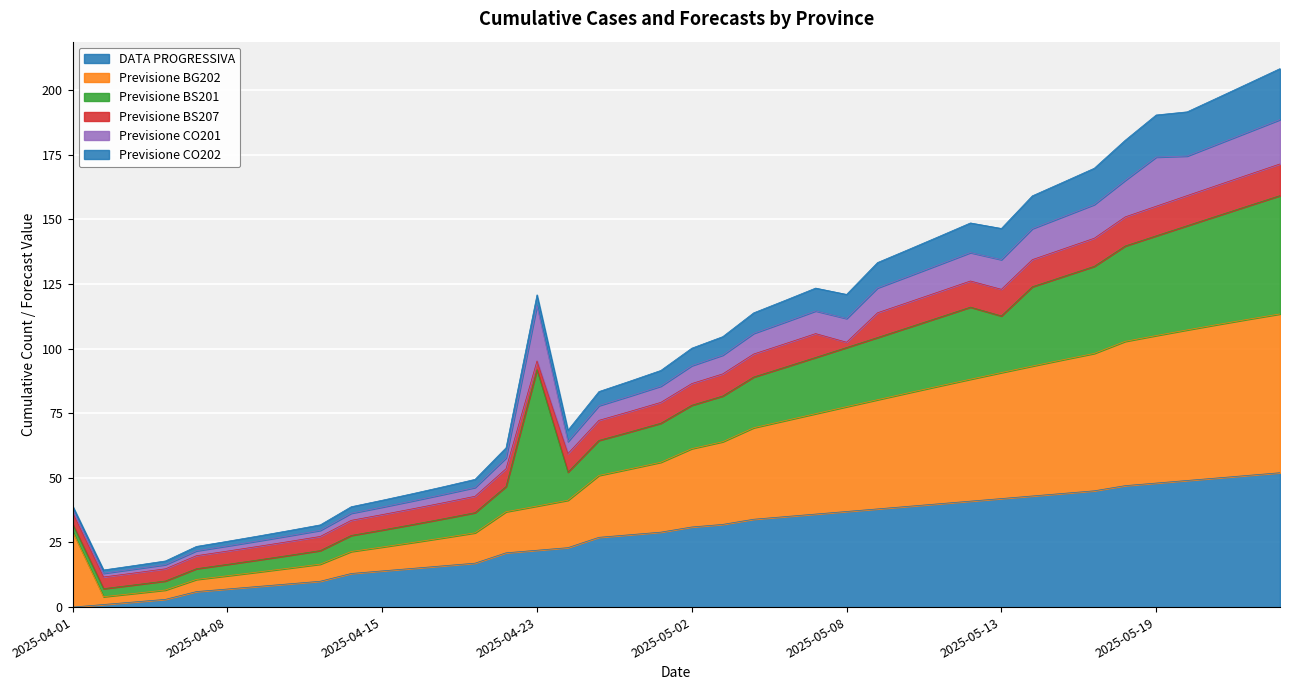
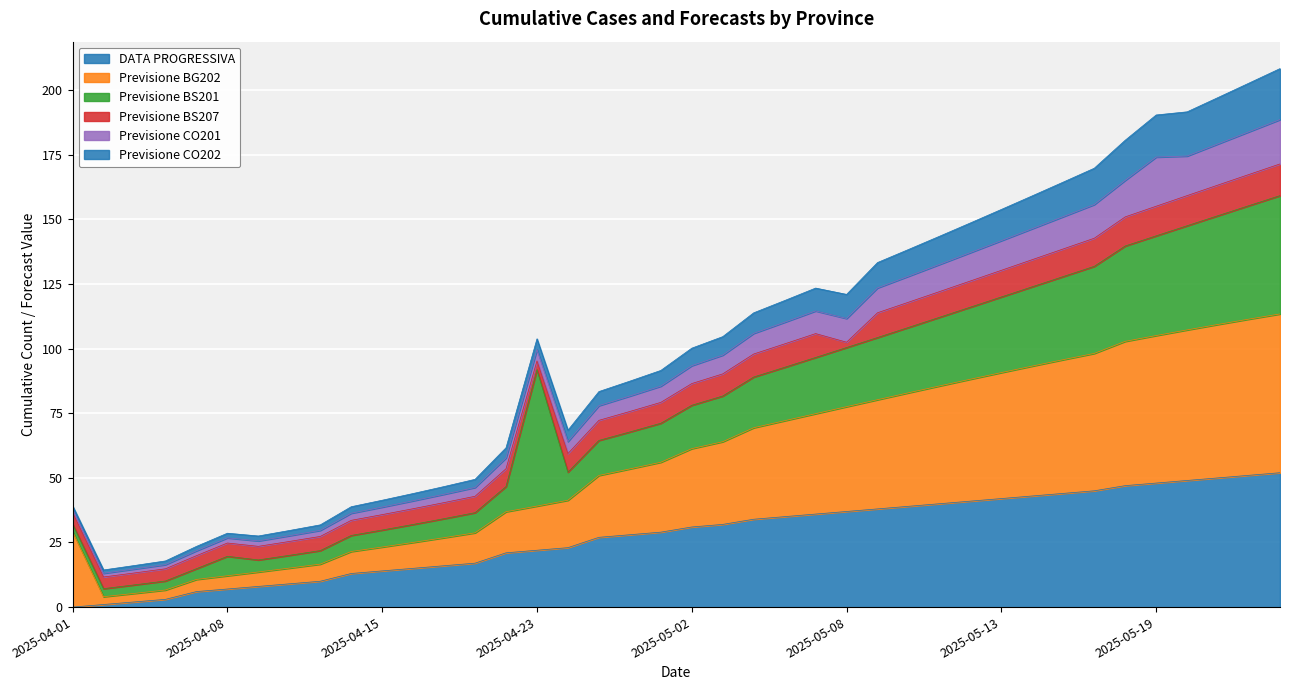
  {
    "Previsione BG202": {
      "2025-04-01": 29,
      "2025-04-08": 5,
      "2025-04-15": 9,
      "2025-04-23": 17,
      "2025-05-02": 30,
      "2025-05-08": 41,
      "2025-05-13": 49,
      "2025-05-19": 57
    },
    "Previsione BS201": {
      "2025-04-01": 3,
-     "2025-04-08": 4,
+     "2025-04-08": 8,
      "2025-04-15": 7,
      "2025-04-23": 53,
      "2025-05-02": 17,
      "2025-05-08": 23,
-     "2025-05-13": 22,
+     "2025-05-13": 29,
      "2025-05-19": 39
    },
    "Previsione BS207": {
      "2025-04-01": 4,
      "2025-04-08": 5,
      "2025-04-15": 6,
      "2025-04-23": 3,
      "2025-05-02": 8,
      "2025-05-08": 2,
      "2025-05-13": 10,
      "2025-05-19": 11
    },
    "Previsione CO201": {
      "2025-04-01": 1,
      "2025-04-08": 2,
      "2025-04-15": 3,
-     "2025-04-23": 21,
+     "2025-04-23": 4,
      "2025-05-02": 7,
      "2025-05-08": 9,
      "2025-05-13": 11,
      "2025-05-19": 19
    }
  }
